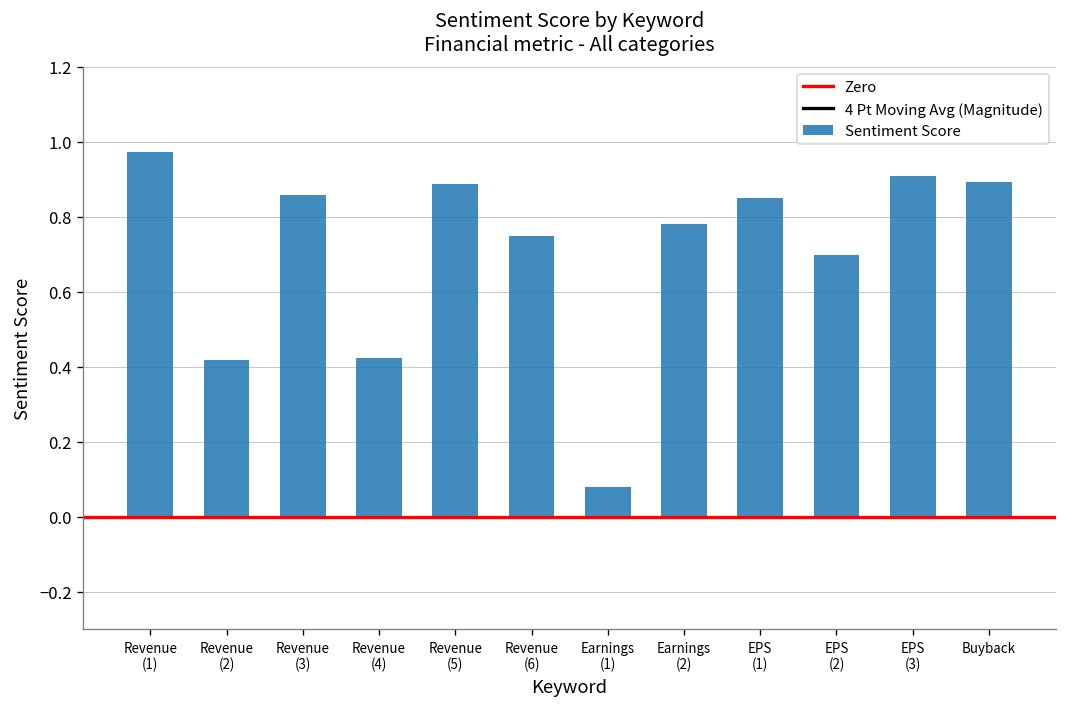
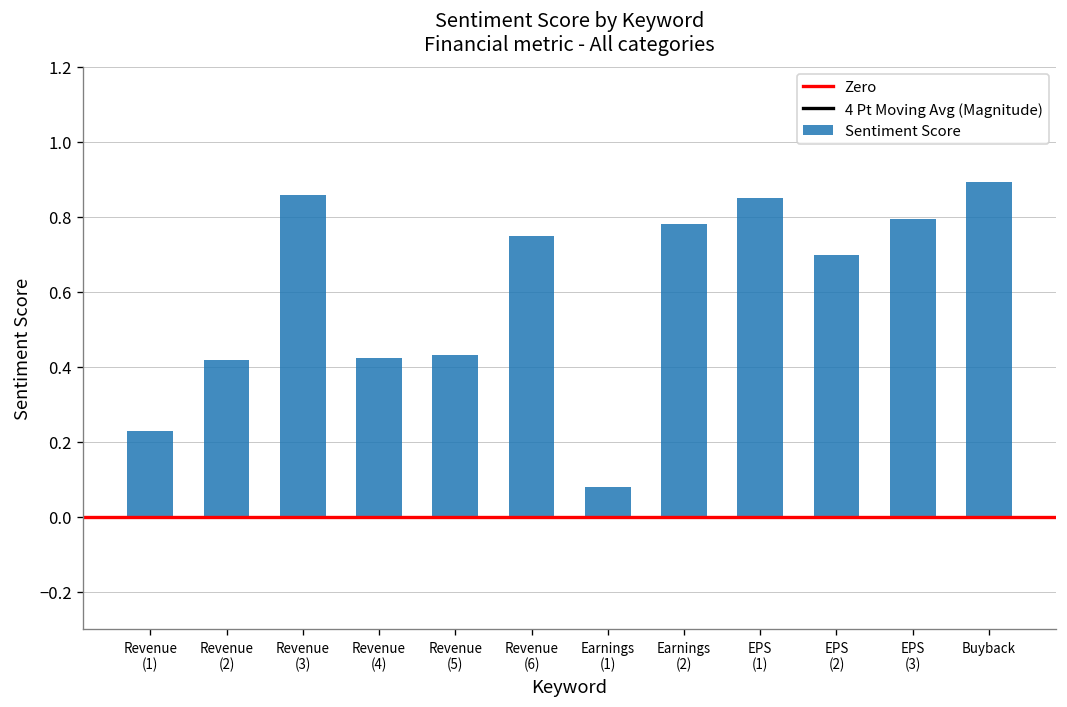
  {
    "Sentiment Score": {
-     "Revenue (1)": 0.97,
+     "Revenue (1)": 0.23,
      "Revenue (2)": 0.42,
      "Revenue (3)": 0.86,
      "Revenue (4)": 0.42,
-     "Revenue (5)": 0.89,
+     "Revenue (5)": 0.43,
      "Revenue (6)": 0.75,
      "Earnings (1)": 0.08,
      "Earnings (2)": 0.78,
      "EPS (1)": 0.85,
      "EPS (2)": 0.70,
-     "EPS (3)": 0.91,
+     "EPS (3)": 0.79,
      "Buyback": 0.89
    }
  }
